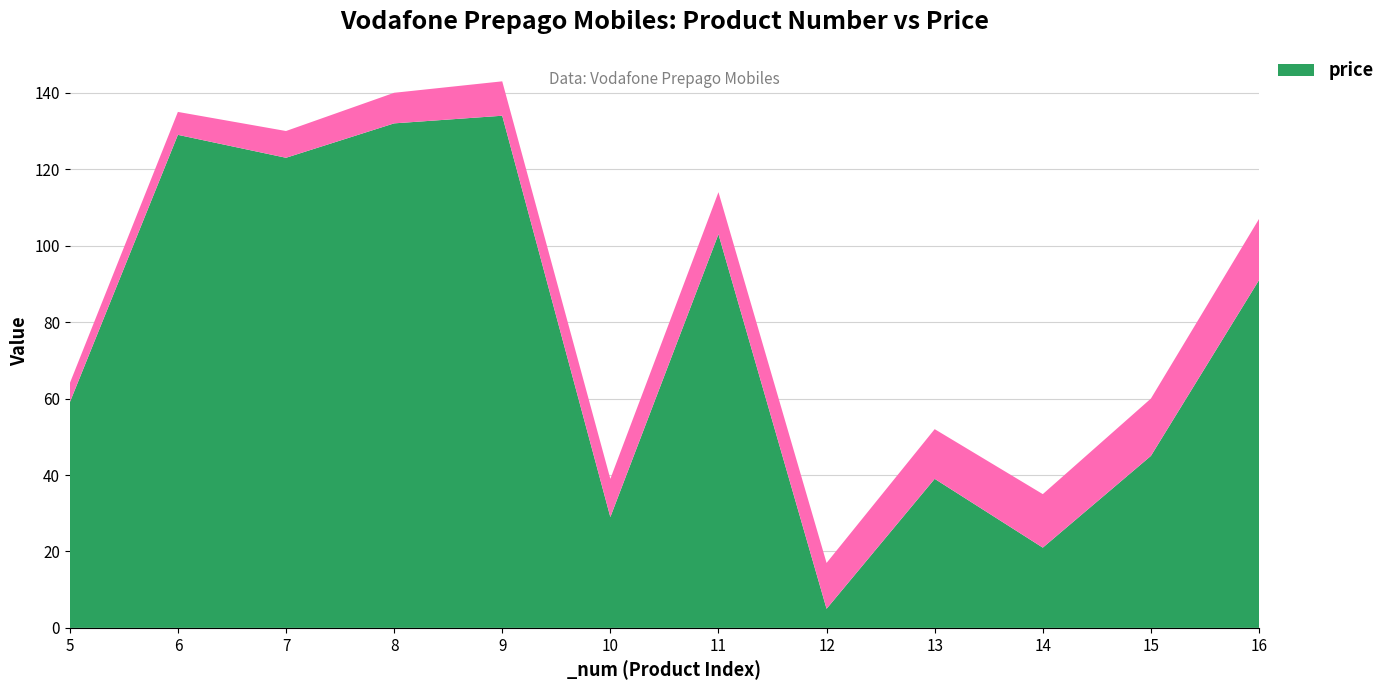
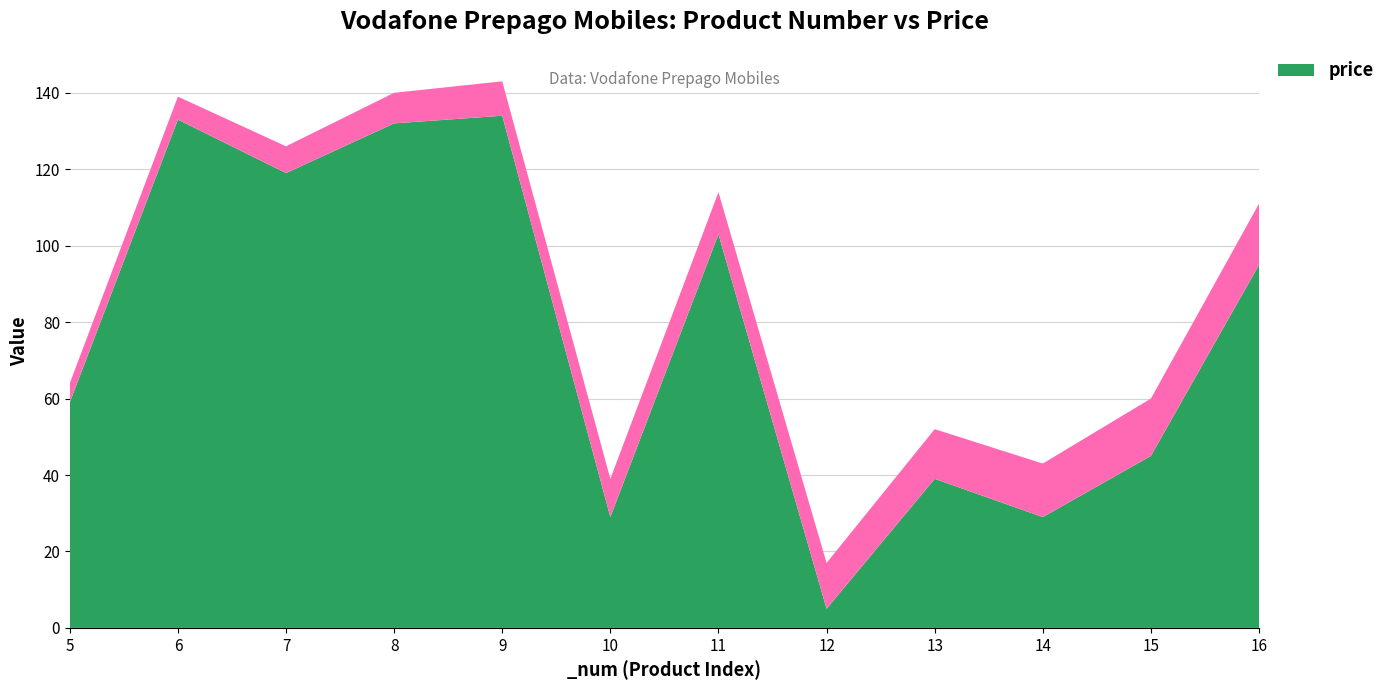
  {
    "price": {
-     "6": 129,
-     "7": 123,
-     "14": 21,
-     "16": 91
+     "6": 133,
+     "7": 119,
+     "14": 29,
+     "16": 95
    }
  }
